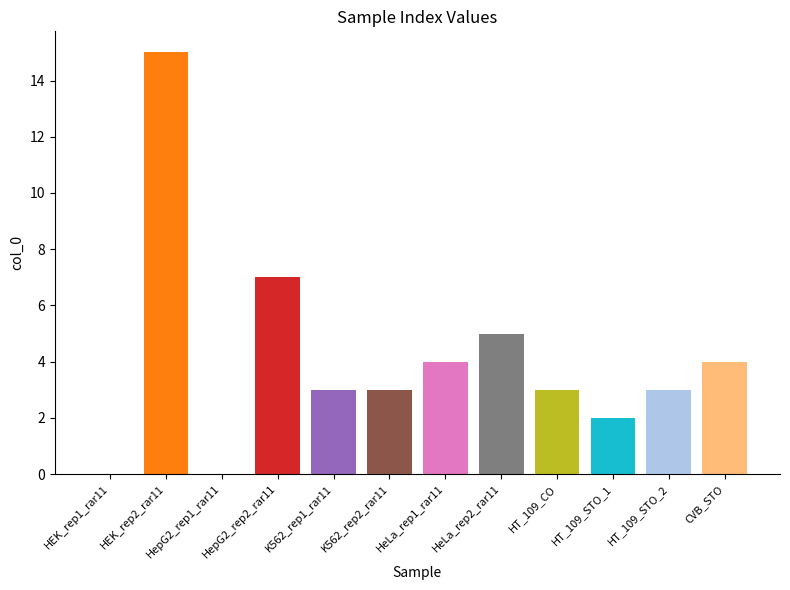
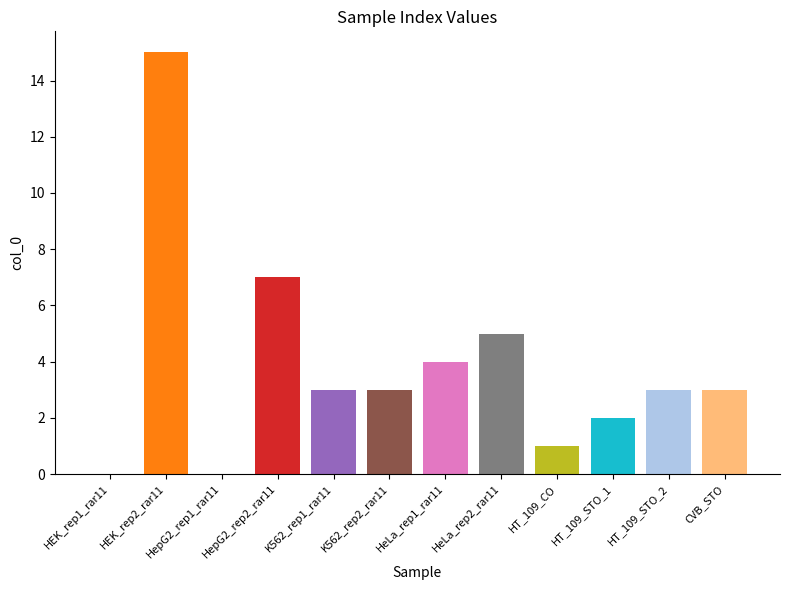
  {
    "HEK_rep1_rar11": 0,
    "HEK_rep2_rar11": 15,
    "HepG2_rep1_rar11": 0,
    "HepG2_rep2_rar11": 7,
    "K562_rep1_rar11": 3,
    "K562_rep2_rar11": 3,
    "HeLa_rep1_rar11": 4,
    "HeLa_rep2_rar11": 5,
-   "HT_109_CO": 3,
+   "HT_109_CO": 1,
    "HT_109_STO_1": 2,
    "HT_109_STO_2": 3,
-   "CVB_STO": 4
+   "CVB_STO": 3
  }
